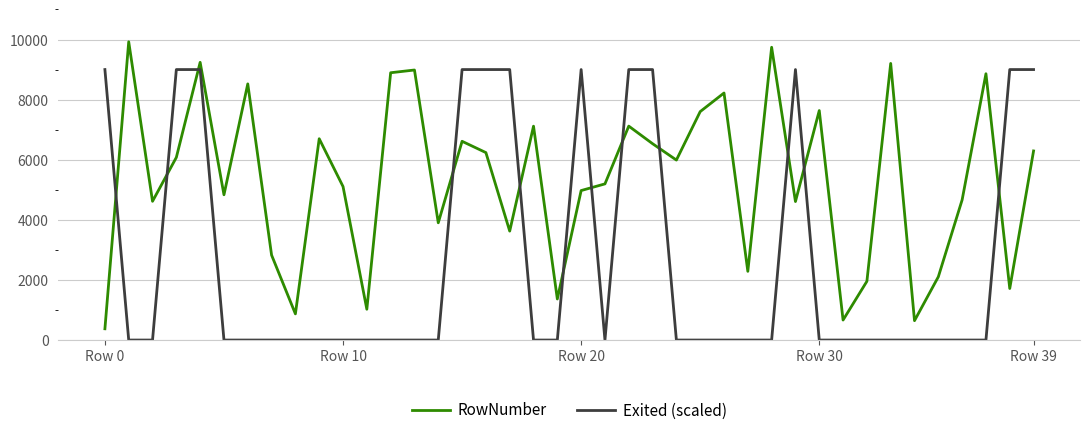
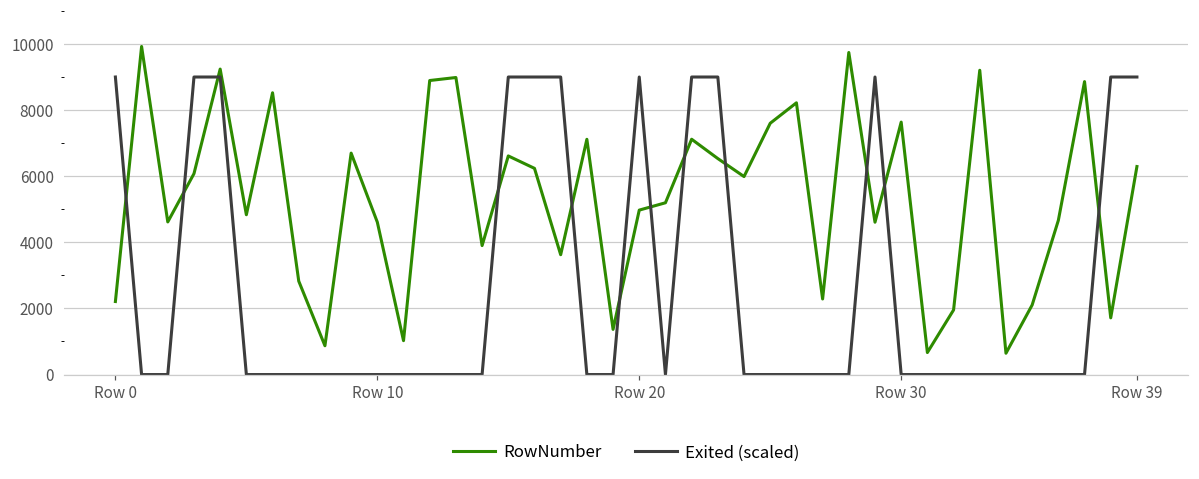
  {
    "RowNumber": {
-     "Row 0": 400,
-     "Row 10": 5100,
+     "Row 0": 2200,
+     "Row 10": 4600,
      "Row 20": 5000,
      "Row 30": 7600,
      "Row 39": 6300
    },
    "Exited (scaled)": {
      "Row 0": 9000,
      "Row 10": 0,
      "Row 20": 9000,
      "Row 30": 0,
      "Row 39": 9000
    }
  }
